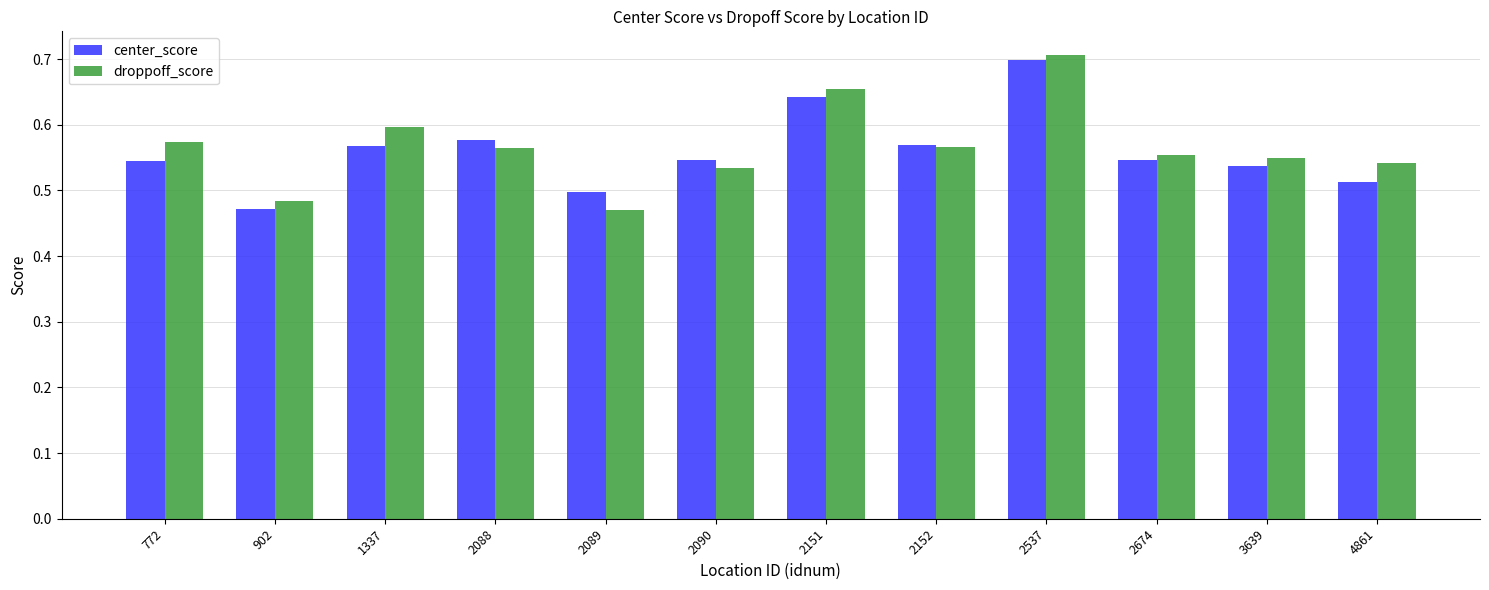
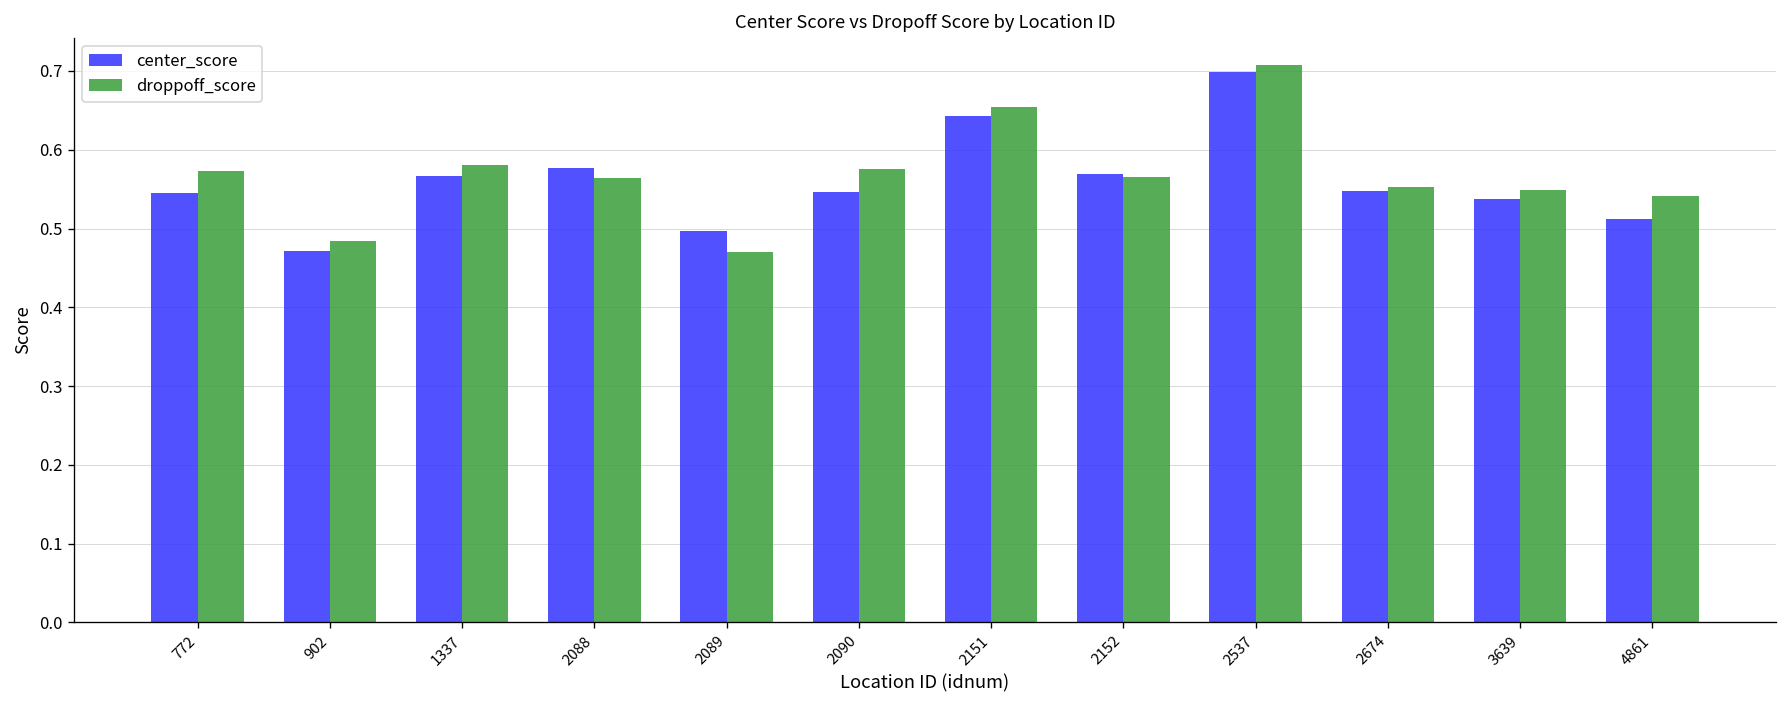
  {
    "center_score": {
      "772": 0.55,
      "902": 0.47,
      "1337": 0.57,
      "2088": 0.58,
      "2089": 0.50,
      "2090": 0.55,
      "2151": 0.64,
      "2152": 0.57,
      "2537": 0.70,
      "2674": 0.55,
      "3639": 0.54,
      "4861": 0.51
    },
    "droppoff_score": {
      "772": 0.57,
      "902": 0.48,
-     "1337": 0.60,
+     "1337": 0.58,
      "2088": 0.56,
      "2089": 0.47,
-     "2090": 0.53,
+     "2090": 0.58,
      "2151": 0.65,
      "2152": 0.57,
      "2537": 0.71,
      "2674": 0.55,
      "3639": 0.55,
      "4861": 0.54
    }
  }
